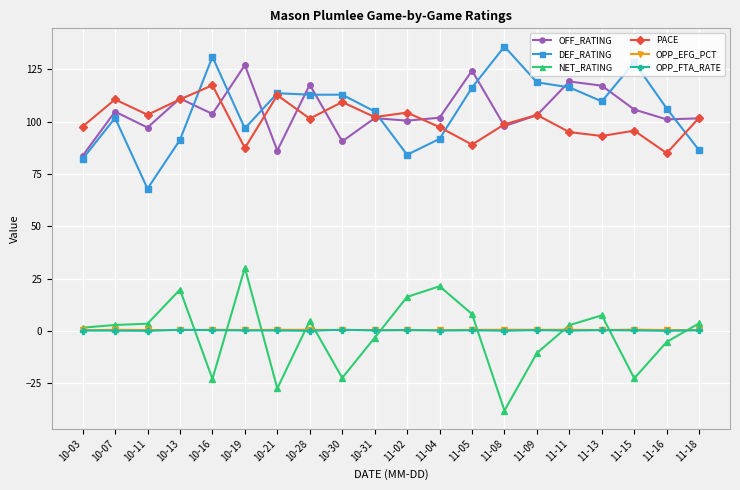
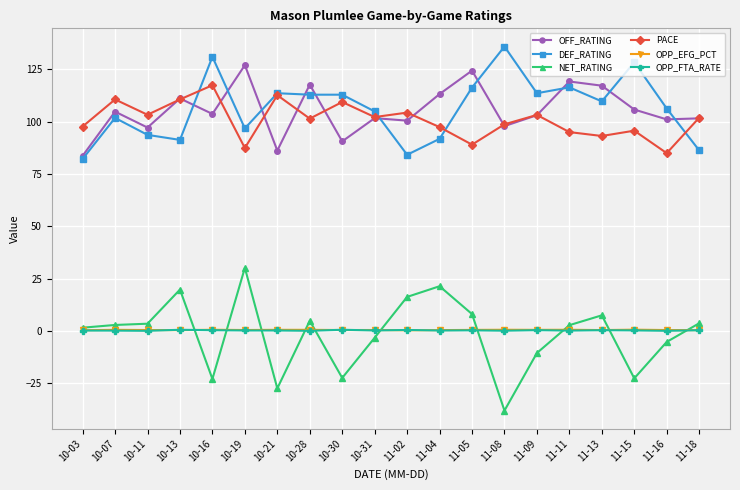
  {
    "OFF_RATING": {
      "10-03": 84,
      "10-07": 105,
      "10-11": 97,
      "10-16": 104,
      "10-19": 127,
      "10-21": 86,
      "10-28": 118,
      "10-30": 91,
      "11-02": 101,
-     "11-04": 102,
+     "11-04": 113,
      "11-05": 124,
      "11-11": 119,
      "11-13": 117,
      "11-15": 106,
      "11-16": 101
    },
    "DEF_RATING": {
      "10-03": 82,
      "10-07": 102,
-     "10-11": 68,
+     "10-11": 94,
      "10-13": 91,
      "10-16": 131,
      "10-19": 97,
      "10-28": 113,
      "10-30": 113,
      "10-31": 105,
      "11-02": 84,
      "11-04": 92,
      "11-05": 116,
      "11-08": 136,
-     "11-09": 119,
+     "11-09": 114,
      "11-11": 116,
      "11-13": 110,
      "11-16": 106,
      "11-18": 86
    },
    "PACE": {
      "10-03": 98,
      "10-07": 111,
      "10-11": 103,
      "10-16": 117,
      "10-19": 87,
      "10-28": 101,
      "10-30": 109,
      "11-02": 104,
      "11-04": 97,
      "11-05": 89,
      "11-11": 95,
      "11-13": 93,
      "11-15": 96,
      "11-16": 85
    }
  }
